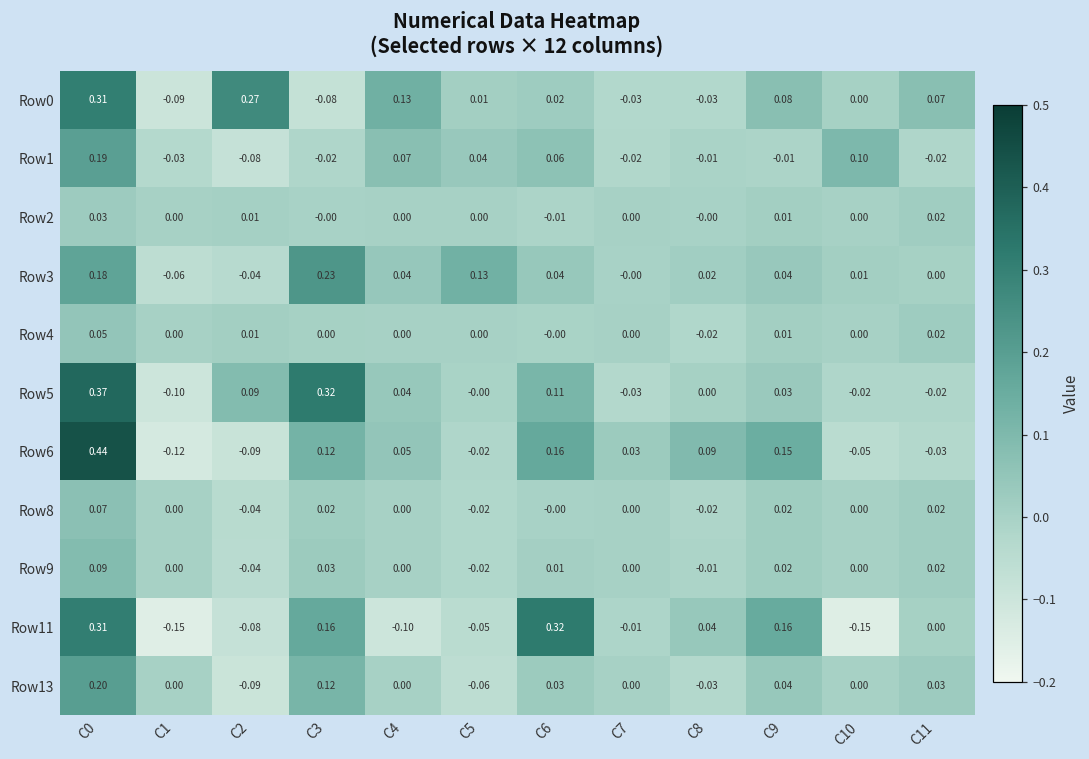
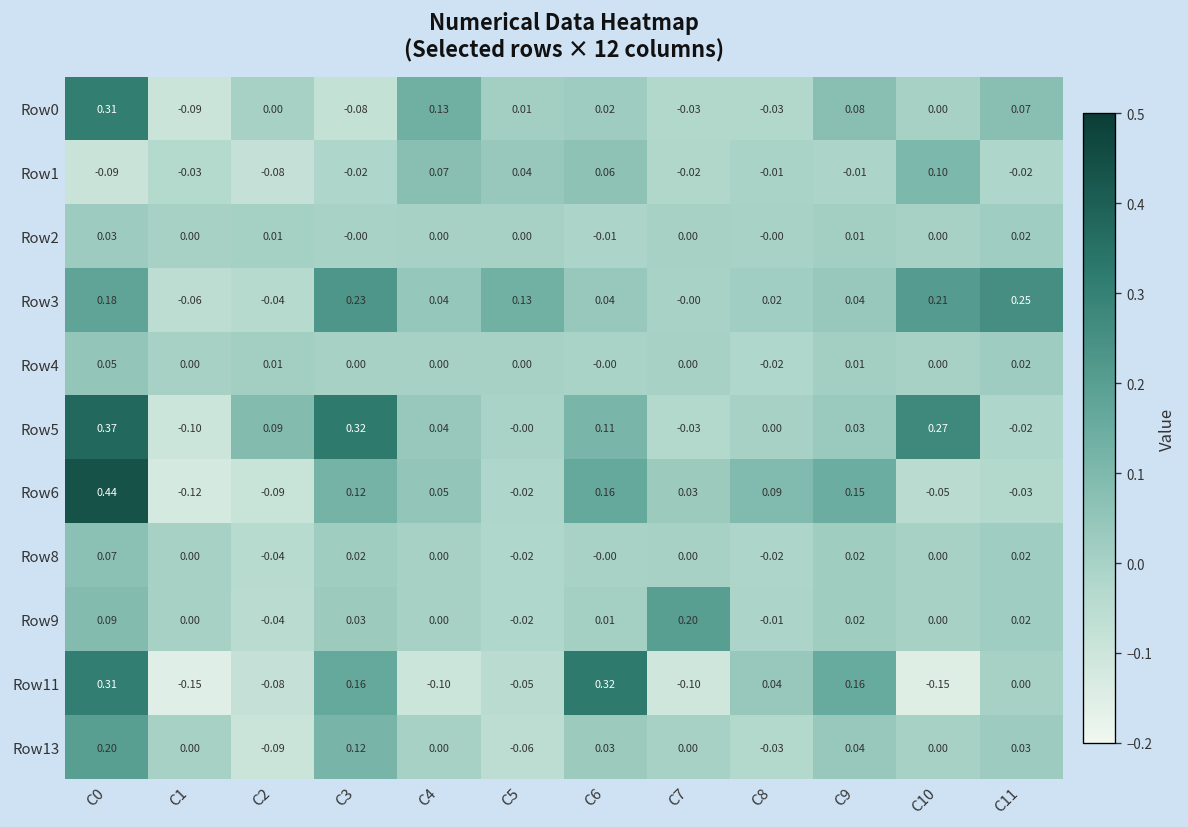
  {
    "Row0": {
      "C0": 0.31,
      "C1": -0.09,
-     "C2": 0.27,
+     "C2": 0.00,
      "C3": -0.08,
      "C4": 0.13,
      "C5": 0.01,
      "C6": 0.02,
      "C7": -0.03,
      "C8": -0.03,
      "C9": 0.08,
      "C10": 0.00,
      "C11": 0.07
    },
    "Row1": {
-     "C0": 0.19,
+     "C0": -0.09,
      "C1": -0.03,
      "C2": -0.08,
      "C3": -0.02,
      "C4": 0.07,
      "C5": 0.04,
      "C6": 0.06,
      "C7": -0.02,
      "C8": -0.01,
      "C9": -0.01,
      "C10": 0.10,
      "C11": -0.02
    },
    "Row2": {
      "C0": 0.03,
      "C1": 0.00,
      "C2": 0.01,
      "C3": -0.00,
      "C4": 0.00,
      "C5": 0.00,
      "C6": -0.01,
      "C7": 0.00,
      "C8": -0.00,
      "C9": 0.01,
      "C10": 0.00,
      "C11": 0.02
    },
    "Row3": {
      "C0": 0.18,
      "C1": -0.06,
      "C2": -0.04,
      "C3": 0.23,
      "C4": 0.04,
      "C5": 0.13,
      "C6": 0.04,
      "C7": -0.00,
      "C8": 0.02,
      "C9": 0.04,
-     "C10": 0.01,
-     "C11": 0.00
+     "C10": 0.21,
+     "C11": 0.25
    },
    "Row4": {
      "C0": 0.05,
      "C1": 0.00,
      "C2": 0.01,
      "C3": 0.00,
      "C4": 0.00,
      "C5": 0.00,
      "C6": -0.00,
      "C7": 0.00,
      "C8": -0.02,
      "C9": 0.01,
      "C10": 0.00,
      "C11": 0.02
    },
    "Row5": {
      "C0": 0.37,
      "C1": -0.10,
      "C2": 0.09,
      "C3": 0.32,
      "C4": 0.04,
      "C5": -0.00,
      "C6": 0.11,
      "C7": -0.03,
      "C8": 0.00,
      "C9": 0.03,
-     "C10": -0.02,
+     "C10": 0.27,
      "C11": -0.02
    },
    "Row6": {
      "C0": 0.44,
      "C1": -0.12,
      "C2": -0.09,
      "C3": 0.12,
      "C4": 0.05,
      "C5": -0.02,
      "C6": 0.16,
      "C7": 0.03,
      "C8": 0.09,
      "C9": 0.15,
      "C10": -0.05,
      "C11": -0.03
    },
    "Row8": {
      "C0": 0.07,
      "C1": 0.00,
      "C2": -0.04,
      "C3": 0.02,
      "C4": 0.00,
      "C5": -0.02,
      "C6": -0.00,
      "C7": 0.00,
      "C8": -0.02,
      "C9": 0.02,
      "C10": 0.00,
      "C11": 0.02
    },
    "Row9": {
      "C0": 0.09,
      "C1": 0.00,
      "C2": -0.04,
      "C3": 0.03,
      "C4": 0.00,
      "C5": -0.02,
      "C6": 0.01,
-     "C7": 0.00,
+     "C7": 0.20,
      "C8": -0.01,
      "C9": 0.02,
      "C10": 0.00,
      "C11": 0.02
    },
    "Row11": {
      "C0": 0.31,
      "C1": -0.15,
      "C2": -0.08,
      "C3": 0.16,
      "C4": -0.10,
      "C5": -0.05,
      "C6": 0.32,
-     "C7": -0.01,
+     "C7": -0.10,
      "C8": 0.04,
      "C9": 0.16,
      "C10": -0.15,
      "C11": 0.00
    },
    "Row13": {
      "C0": 0.20,
      "C1": 0.00,
      "C2": -0.09,
      "C3": 0.12,
      "C4": 0.00,
      "C5": -0.06,
      "C6": 0.03,
      "C7": 0.00,
      "C8": -0.03,
      "C9": 0.04,
      "C10": 0.00,
      "C11": 0.03
    }
  }
